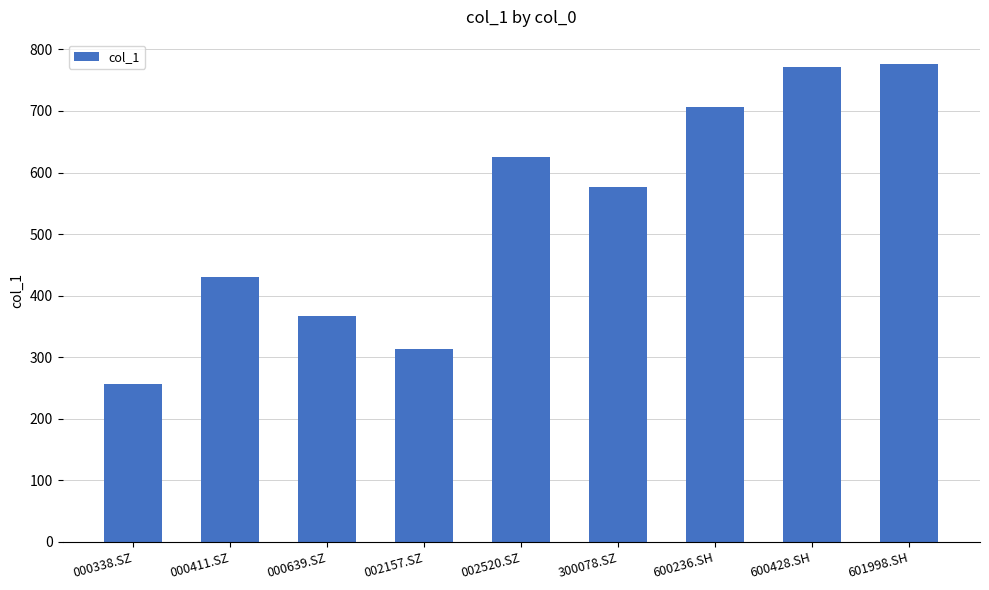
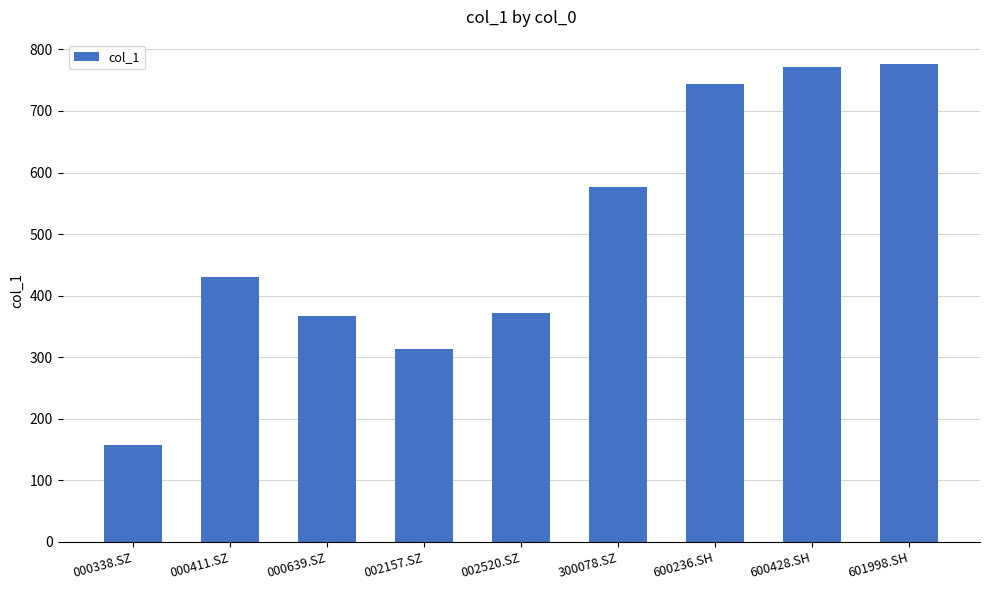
  {
-   "000338.SZ": 260,
+   "000338.SZ": 160,
    "000411.SZ": 430,
    "000639.SZ": 370,
    "002157.SZ": 310,
-   "002520.SZ": 630,
+   "002520.SZ": 370,
    "300078.SZ": 580,
-   "600236.SH": 710,
+   "600236.SH": 740,
    "600428.SH": 770,
    "601998.SH": 780
  }
